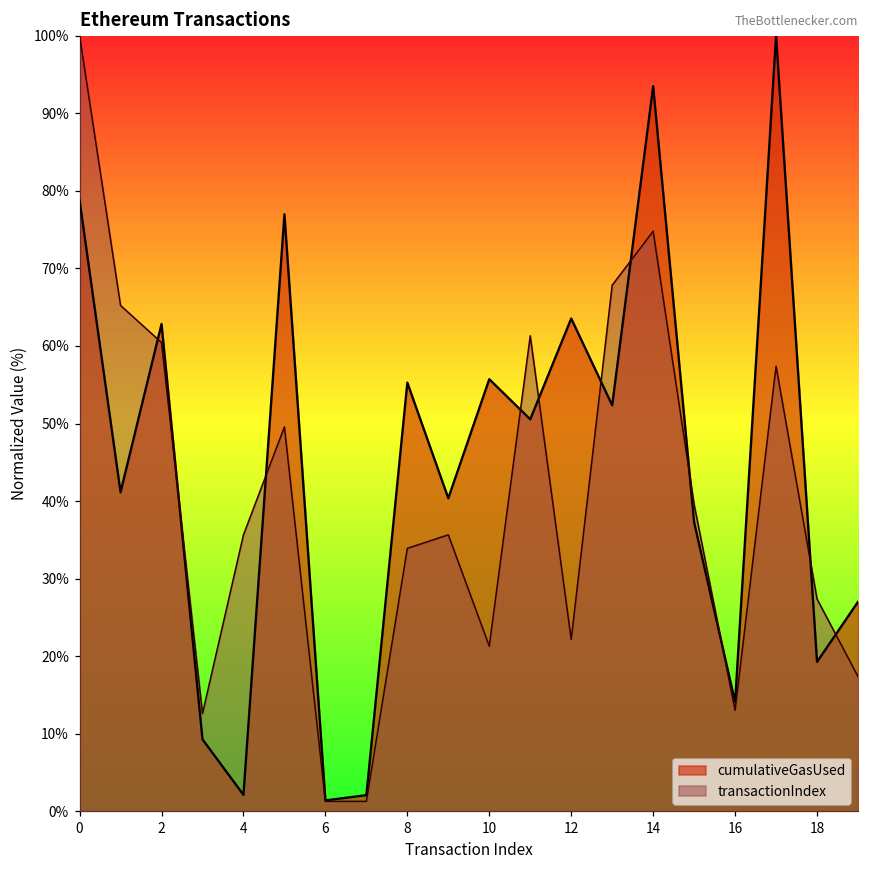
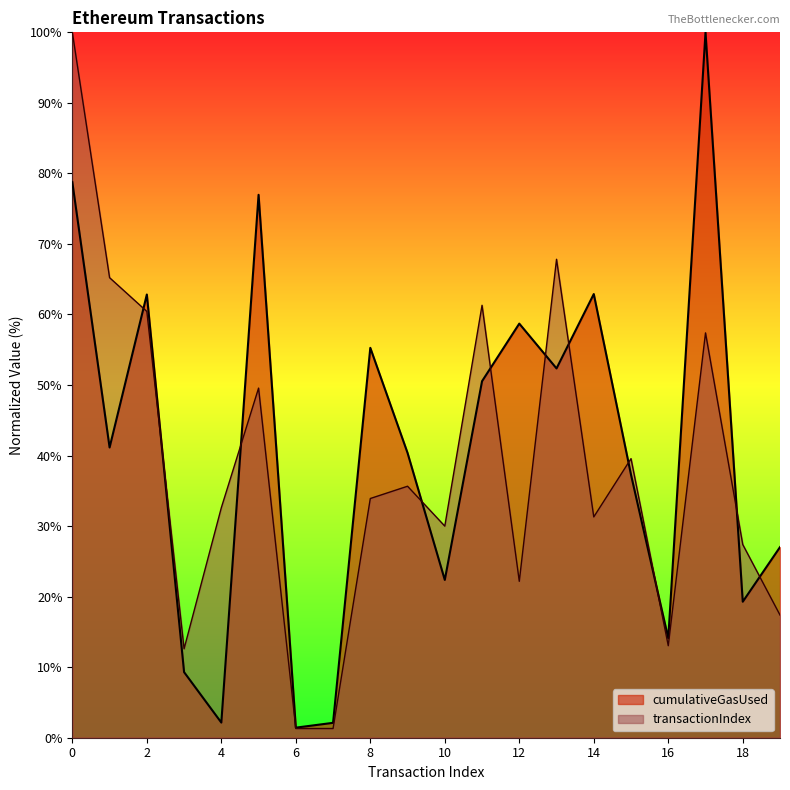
  {
    "cumulativeGasUsed": {
      "0": "79%",
      "2": "63%",
      "4": "2%",
      "8": "55%",
-     "10": "56%",
-     "12": "64%",
-     "14": "93%",
+     "10": "22%",
+     "12": "59%",
+     "14": "63%",
      "16": "14%",
      "18": "19%"
    },
    "transactionIndex": {
      "0": "100%",
      "2": "60%",
-     "4": "36%",
+     "4": "33%",
      "8": "34%",
-     "10": "21%",
+     "10": "30%",
      "12": "22%",
-     "14": "75%",
+     "14": "31%",
      "16": "13%",
      "18": "27%"
    }
  }
